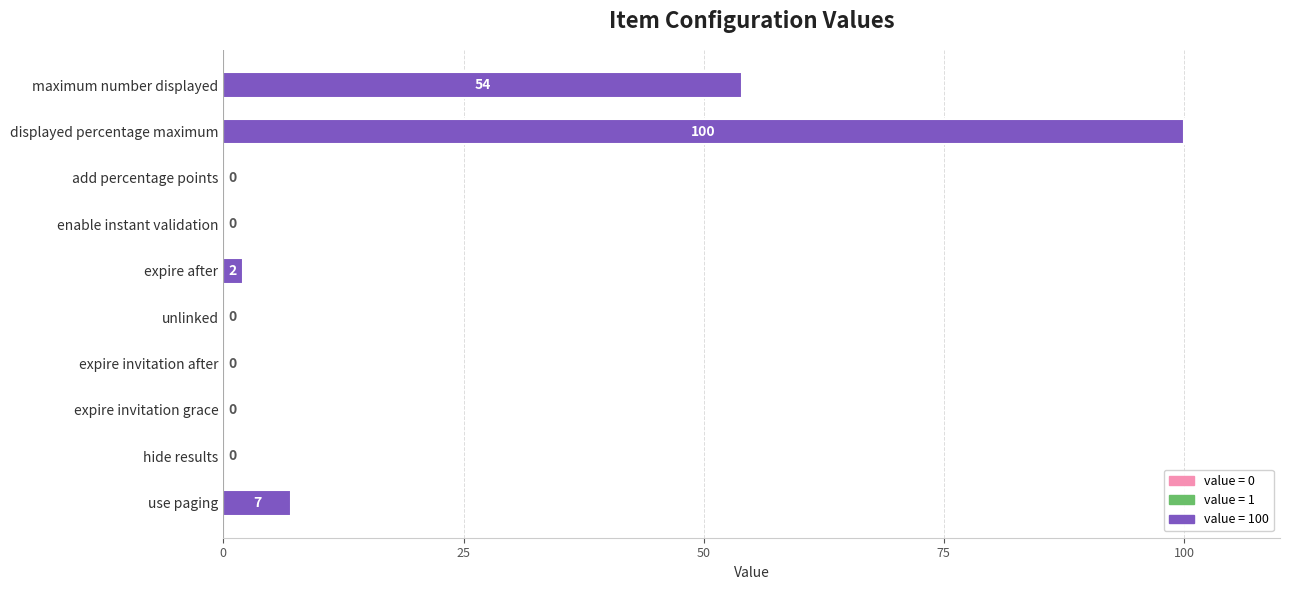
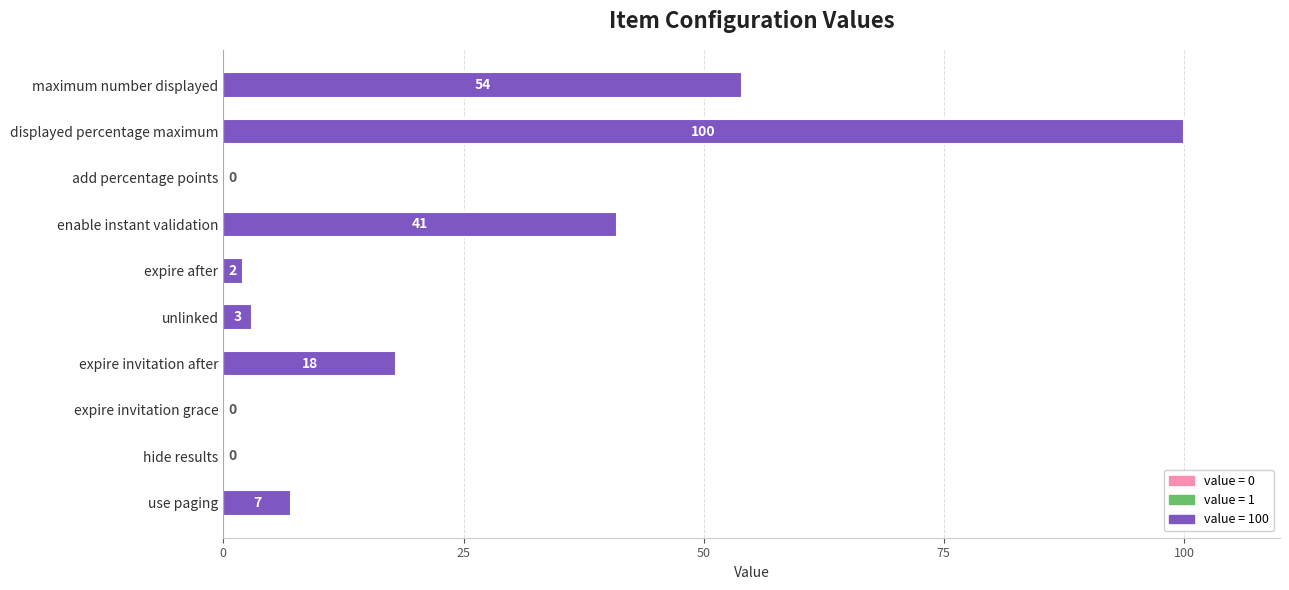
  {
    "maximum number displayed": 54,
    "displayed percentage maximum": 100,
    "add percentage points": 0,
-   "enable instant validation": 0,
+   "enable instant validation": 41,
    "expire after": 2,
-   "unlinked": 0,
-   "expire invitation after": 0,
+   "unlinked": 3,
+   "expire invitation after": 18,
    "expire invitation grace": 0,
    "hide results": 0,
    "use paging": 7
  }
